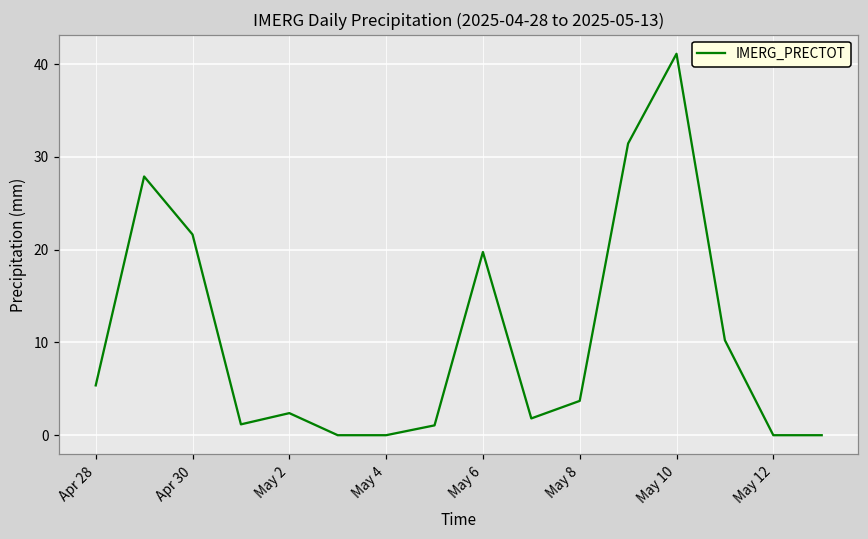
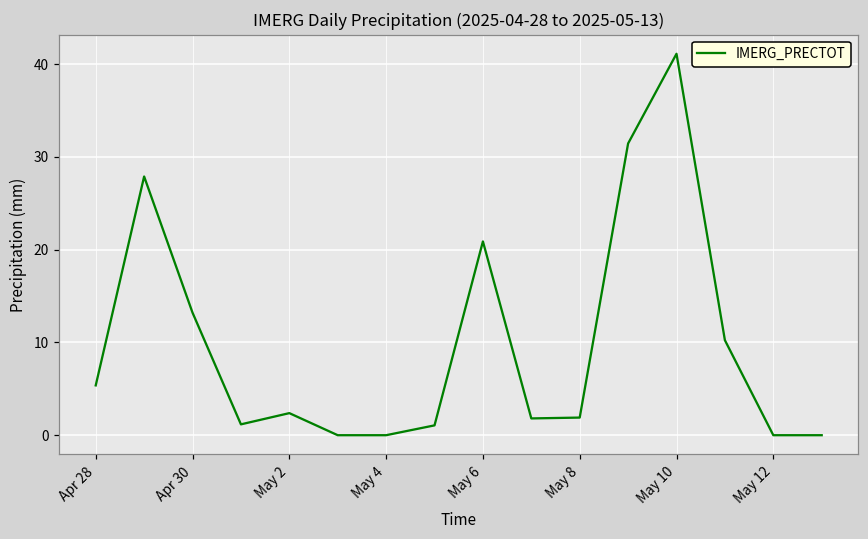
  {
    "Apr 28": 5,
-   "Apr 30": 22,
+   "Apr 30": 13,
    "May 2": 2,
    "May 4": 0,
-   "May 6": 20,
-   "May 8": 4,
+   "May 6": 21,
+   "May 8": 2,
    "May 10": 41,
    "May 12": 0
  }
